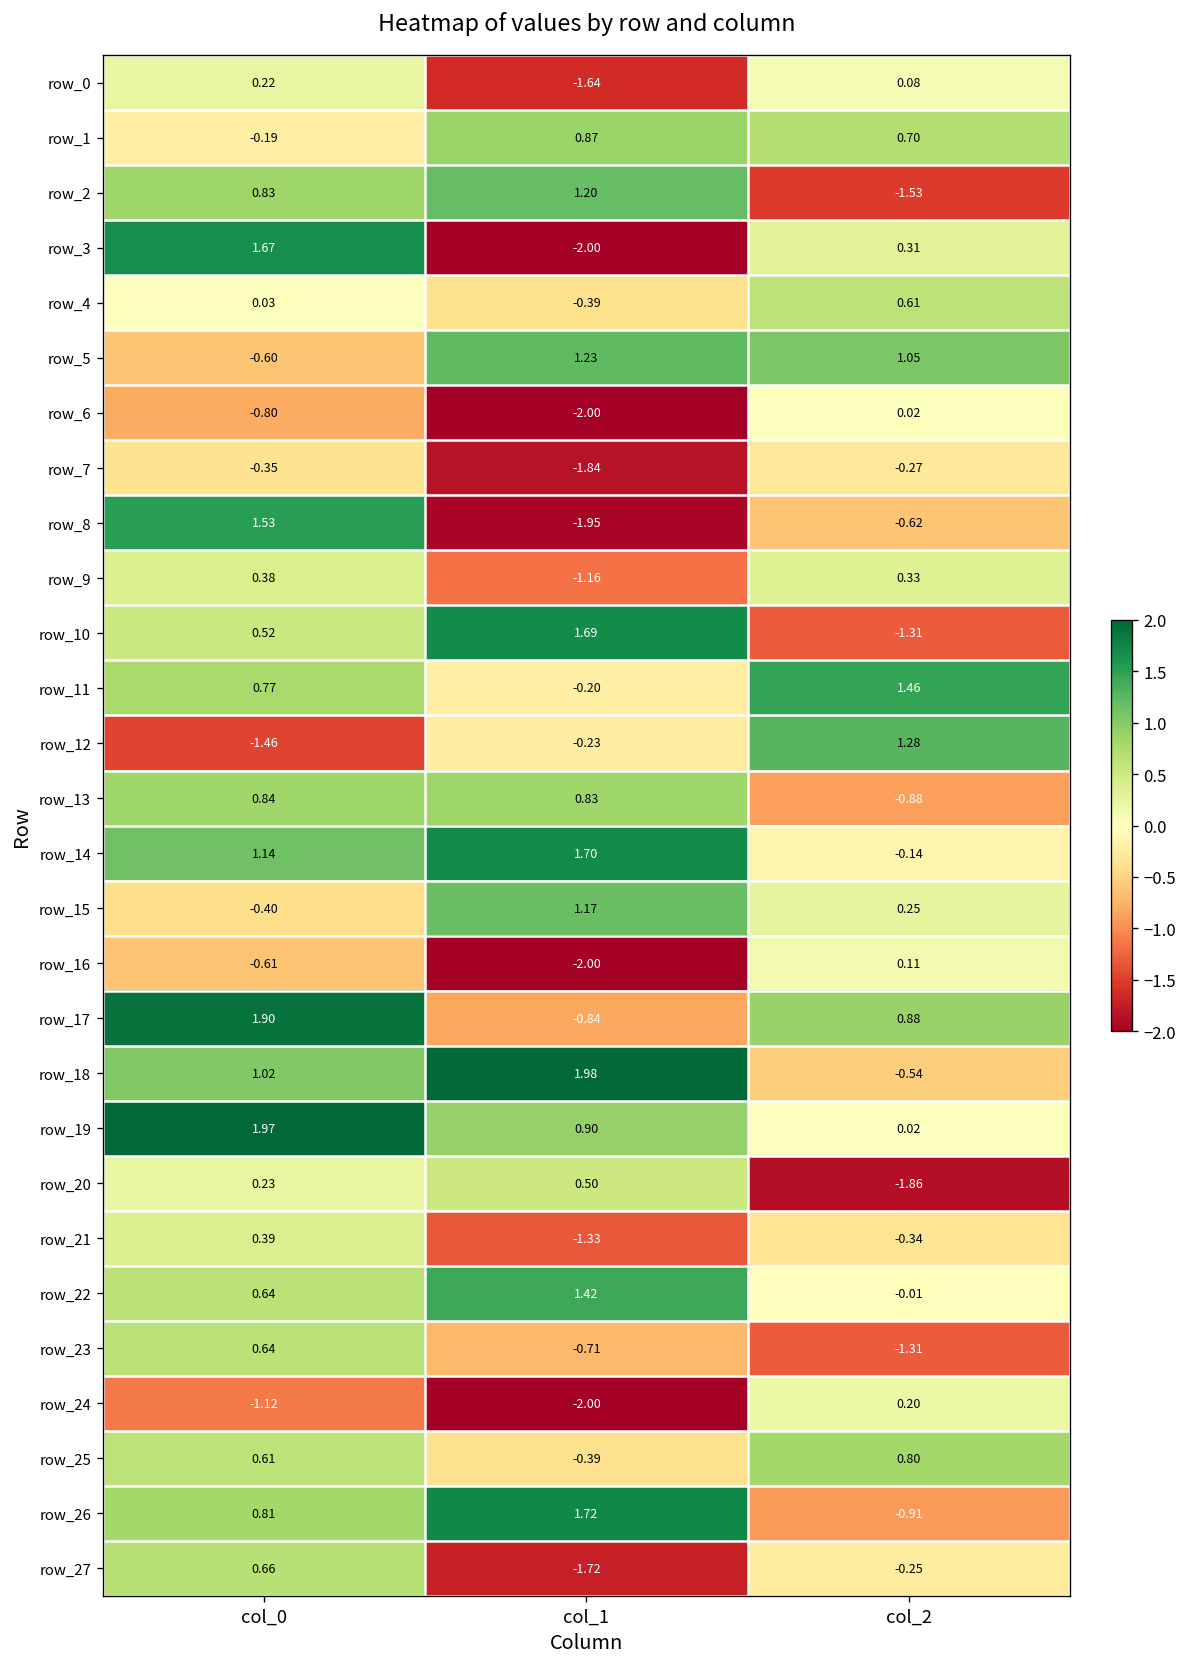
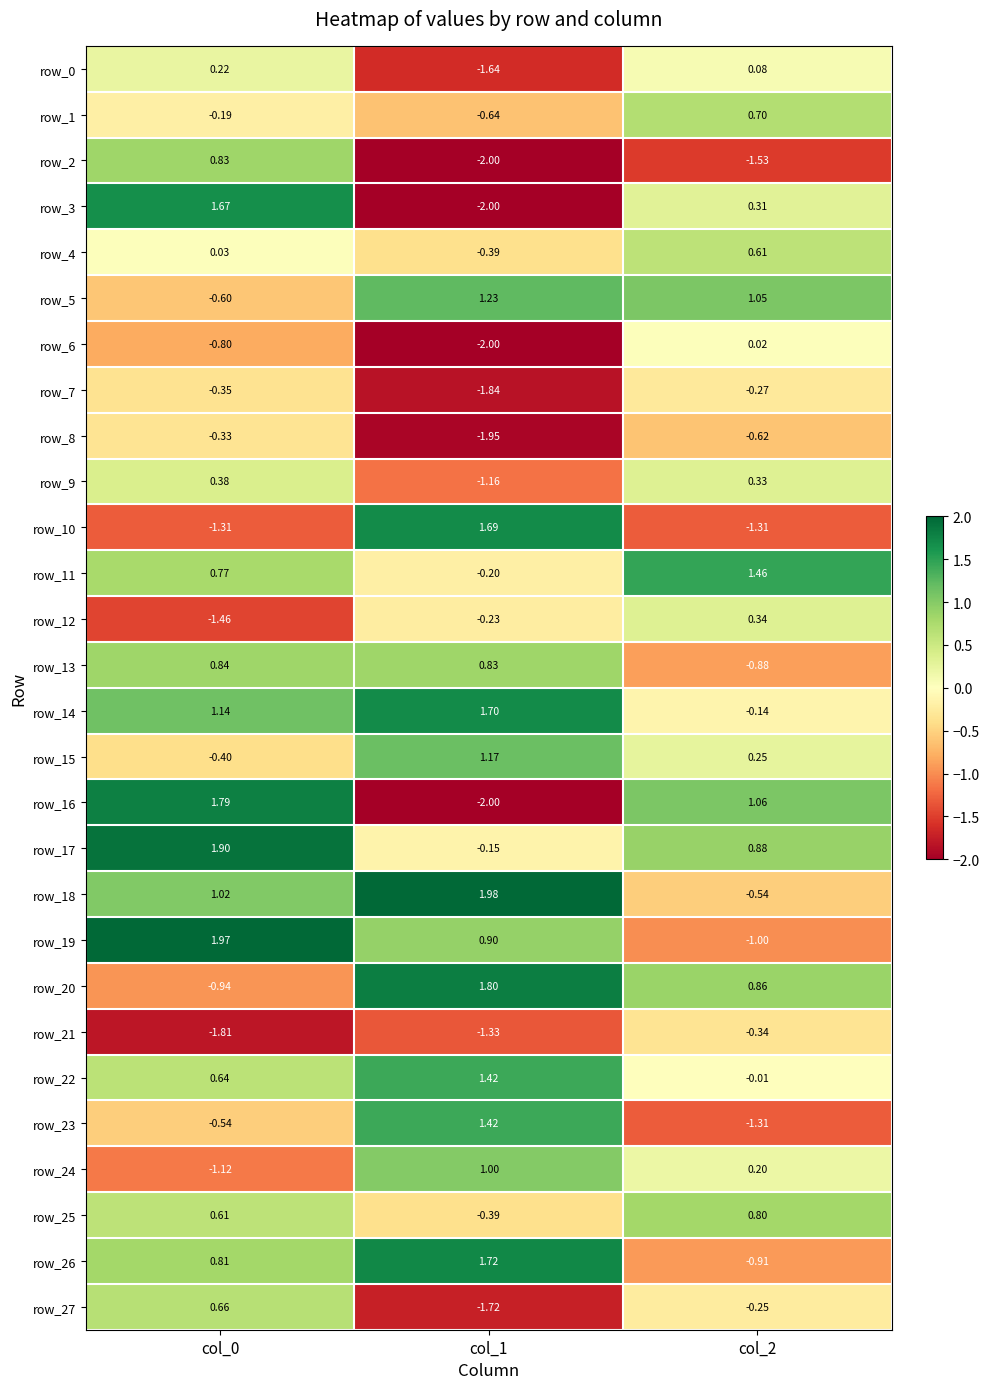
  {
    "row_0": {
      "col_0": 0.22,
      "col_1": -1.64,
      "col_2": 0.08
    },
    "row_1": {
      "col_0": -0.19,
-     "col_1": 0.87,
+     "col_1": -0.64,
      "col_2": 0.70
    },
    "row_2": {
      "col_0": 0.83,
-     "col_1": 1.20,
+     "col_1": -2.00,
      "col_2": -1.53
    },
    "row_3": {
      "col_0": 1.67,
      "col_1": -2.00,
      "col_2": 0.31
    },
    "row_4": {
      "col_0": 0.03,
      "col_1": -0.39,
      "col_2": 0.61
    },
    "row_5": {
      "col_0": -0.60,
      "col_1": 1.23,
      "col_2": 1.05
    },
    "row_6": {
      "col_0": -0.80,
      "col_1": -2.00,
      "col_2": 0.02
    },
    "row_7": {
      "col_0": -0.35,
      "col_1": -1.84,
      "col_2": -0.27
    },
    "row_8": {
-     "col_0": 1.53,
+     "col_0": -0.33,
      "col_1": -1.95,
      "col_2": -0.62
    },
    "row_9": {
      "col_0": 0.38,
      "col_1": -1.16,
      "col_2": 0.33
    },
    "row_10": {
-     "col_0": 0.52,
+     "col_0": -1.31,
      "col_1": 1.69,
      "col_2": -1.31
    },
    "row_11": {
      "col_0": 0.77,
      "col_1": -0.20,
      "col_2": 1.46
    },
    "row_12": {
      "col_0": -1.46,
      "col_1": -0.23,
-     "col_2": 1.28
+     "col_2": 0.34
    },
    "row_13": {
      "col_0": 0.84,
      "col_1": 0.83,
      "col_2": -0.88
    },
    "row_14": {
      "col_0": 1.14,
      "col_1": 1.70,
      "col_2": -0.14
    },
    "row_15": {
      "col_0": -0.40,
      "col_1": 1.17,
      "col_2": 0.25
    },
    "row_16": {
-     "col_0": -0.61,
+     "col_0": 1.79,
      "col_1": -2.00,
-     "col_2": 0.11
+     "col_2": 1.06
    },
    "row_17": {
      "col_0": 1.90,
-     "col_1": -0.84,
+     "col_1": -0.15,
      "col_2": 0.88
    },
    "row_18": {
      "col_0": 1.02,
      "col_1": 1.98,
      "col_2": -0.54
    },
    "row_19": {
      "col_0": 1.97,
      "col_1": 0.90,
-     "col_2": 0.02
+     "col_2": -1.00
    },
    "row_20": {
-     "col_0": 0.23,
-     "col_1": 0.50,
-     "col_2": -1.86
+     "col_0": -0.94,
+     "col_1": 1.80,
+     "col_2": 0.86
    },
    "row_21": {
-     "col_0": 0.39,
+     "col_0": -1.81,
      "col_1": -1.33,
      "col_2": -0.34
    },
    "row_22": {
      "col_0": 0.64,
      "col_1": 1.42,
      "col_2": -0.01
    },
    "row_23": {
-     "col_0": 0.64,
-     "col_1": -0.71,
+     "col_0": -0.54,
+     "col_1": 1.42,
      "col_2": -1.31
    },
    "row_24": {
      "col_0": -1.12,
-     "col_1": -2.00,
+     "col_1": 1.00,
      "col_2": 0.20
    },
    "row_25": {
      "col_0": 0.61,
      "col_1": -0.39,
      "col_2": 0.80
    },
    "row_26": {
      "col_0": 0.81,
      "col_1": 1.72,
      "col_2": -0.91
    },
    "row_27": {
      "col_0": 0.66,
      "col_1": -1.72,
      "col_2": -0.25
    }
  }
